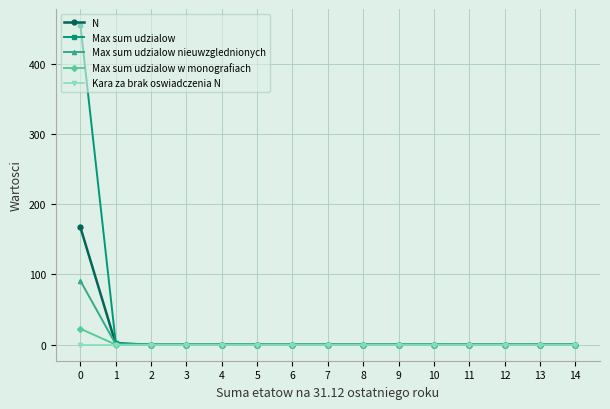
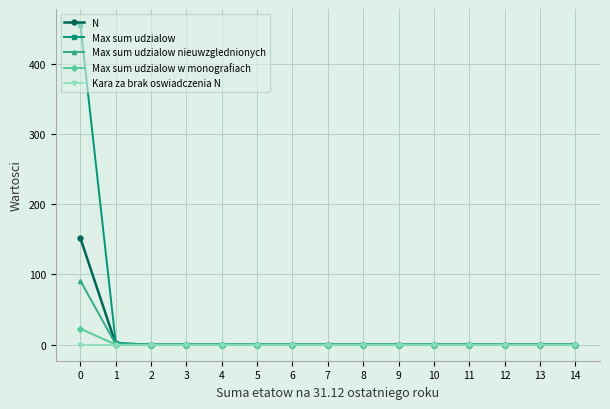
  {
    "N": {
-     "0": 170
+     "0": 150
    },
    "Kara za brak oswiadczenia N": {
      "0": 0
    }
  }
